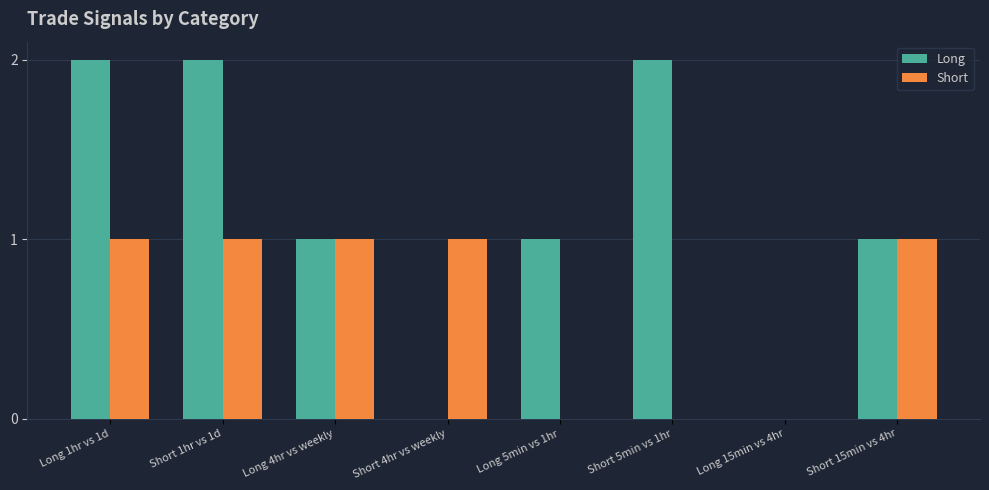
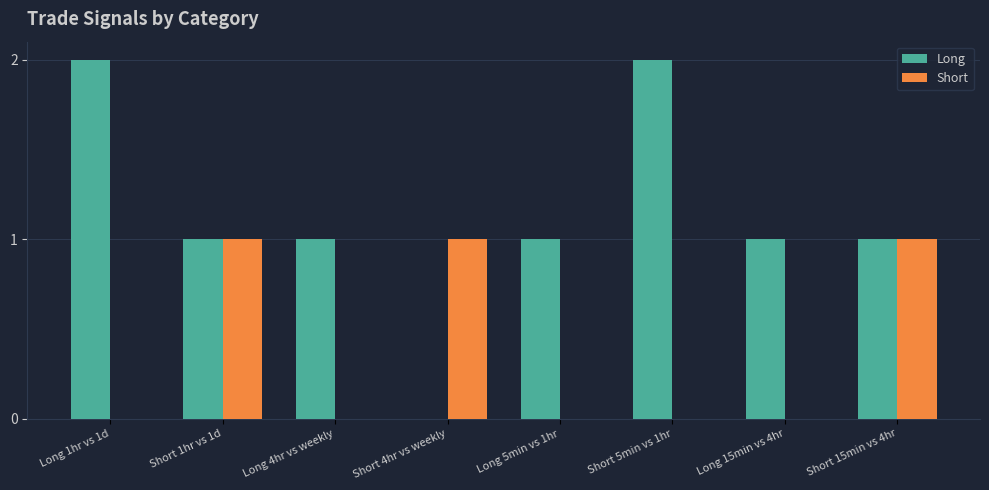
  {
    "Long": {
      "Long 1hr vs 1d": 2,
-     "Short 1hr vs 1d": 2,
+     "Short 1hr vs 1d": 1,
      "Long 4hr vs weekly": 1,
      "Short 4hr vs weekly": 0,
      "Long 5min vs 1hr": 1,
      "Short 5min vs 1hr": 2,
-     "Long 15min vs 4hr": 0,
+     "Long 15min vs 4hr": 1,
      "Short 15min vs 4hr": 1
    },
    "Short": {
-     "Long 1hr vs 1d": 1,
+     "Long 1hr vs 1d": 0,
      "Short 1hr vs 1d": 1,
-     "Long 4hr vs weekly": 1,
+     "Long 4hr vs weekly": 0,
      "Short 4hr vs weekly": 1,
      "Long 5min vs 1hr": 0,
      "Short 5min vs 1hr": 0,
      "Long 15min vs 4hr": 0,
      "Short 15min vs 4hr": 1
    }
  }
